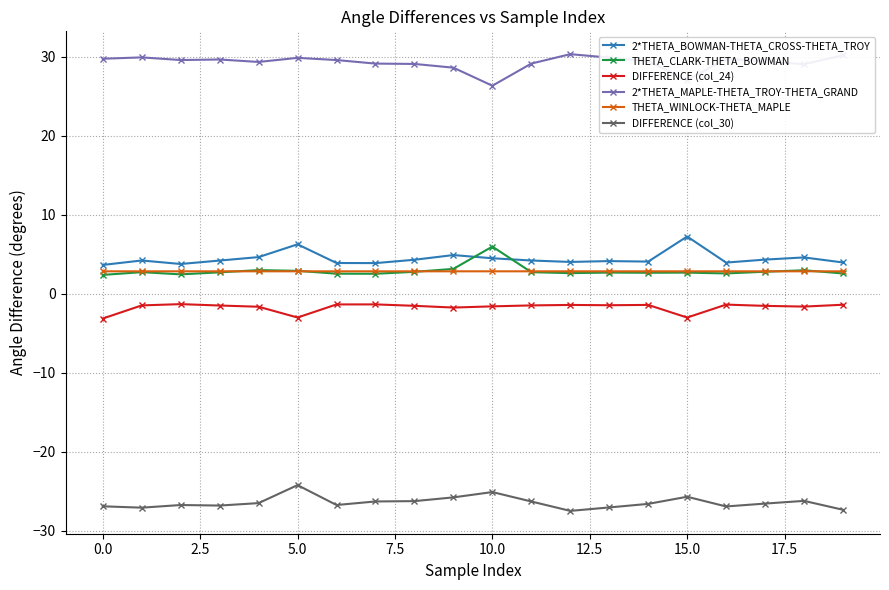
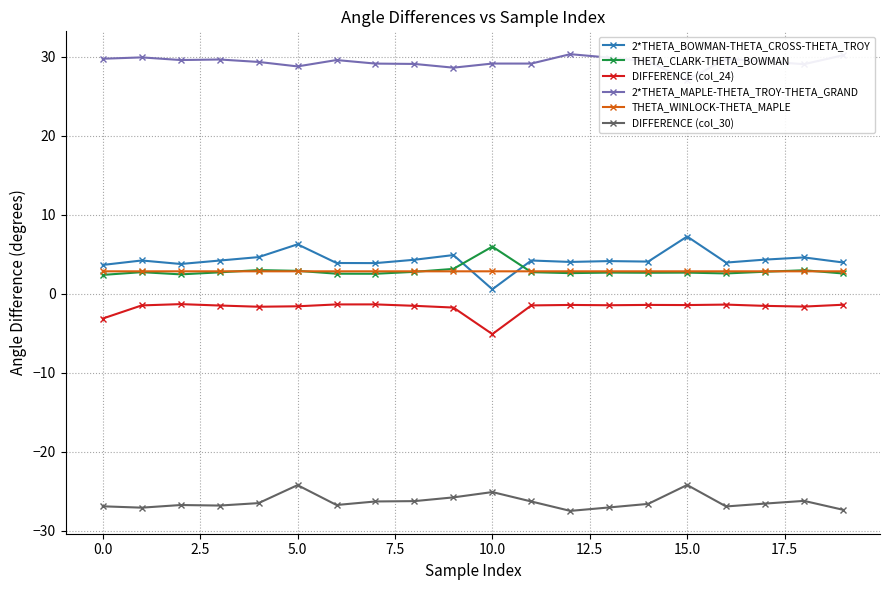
  {
    "2*THETA_BOWMAN-THETA_CROSS-THETA_TROY": {
      "0.0": 4,
      "5.0": 6,
-     "10.0": 4,
+     "10.0": 1,
      "15.0": 7
    },
    "THETA_CLARK-THETA_BOWMAN": {
      "0.0": 2,
      "10.0": 6
    },
    "DIFFERENCE (col_24)": {
      "0.0": -3,
-     "5.0": -3,
-     "10.0": -2,
-     "15.0": -3
+     "5.0": -2,
+     "10.0": -5,
+     "15.0": -1
    },
    "2*THETA_MAPLE-THETA_TROY-THETA_GRAND": {
      "0.0": 30,
-     "5.0": 30,
-     "10.0": 26
+     "5.0": 29,
+     "10.0": 29
    },
    "THETA_WINLOCK-THETA_MAPLE": {
      "0.0": 3,
      "10.0": 3
    },
    "DIFFERENCE (col_30)": {
      "0.0": -27,
      "5.0": -24,
      "10.0": -25,
-     "15.0": -26
+     "15.0": -24
    }
  }
